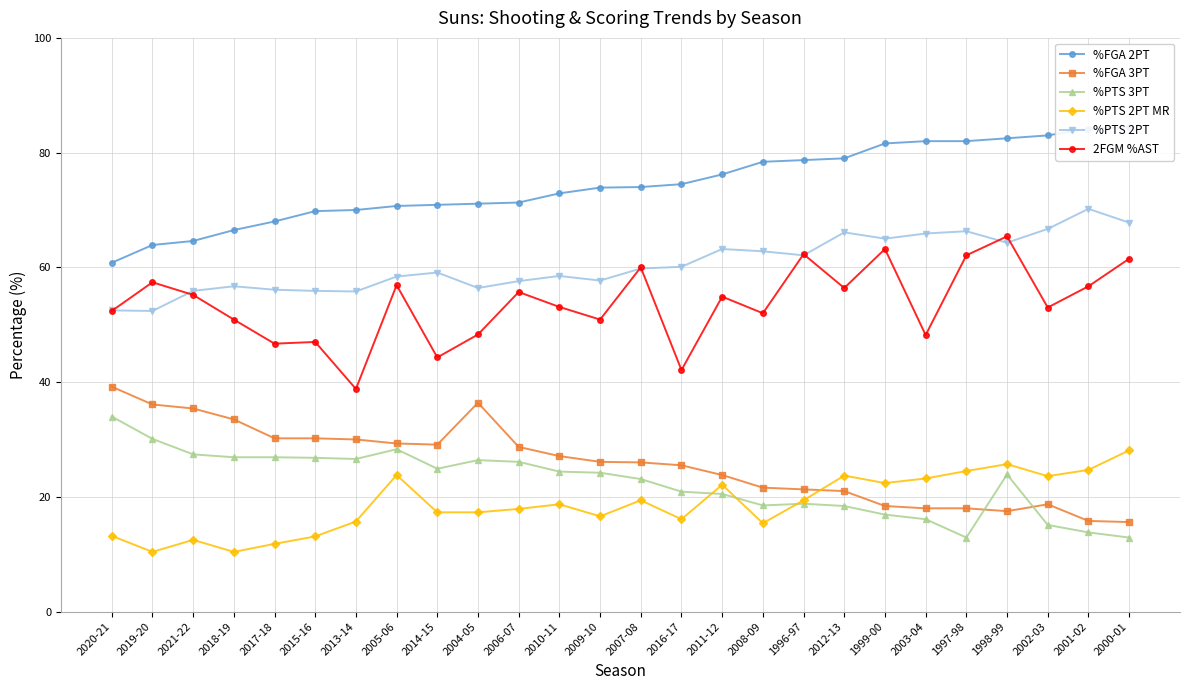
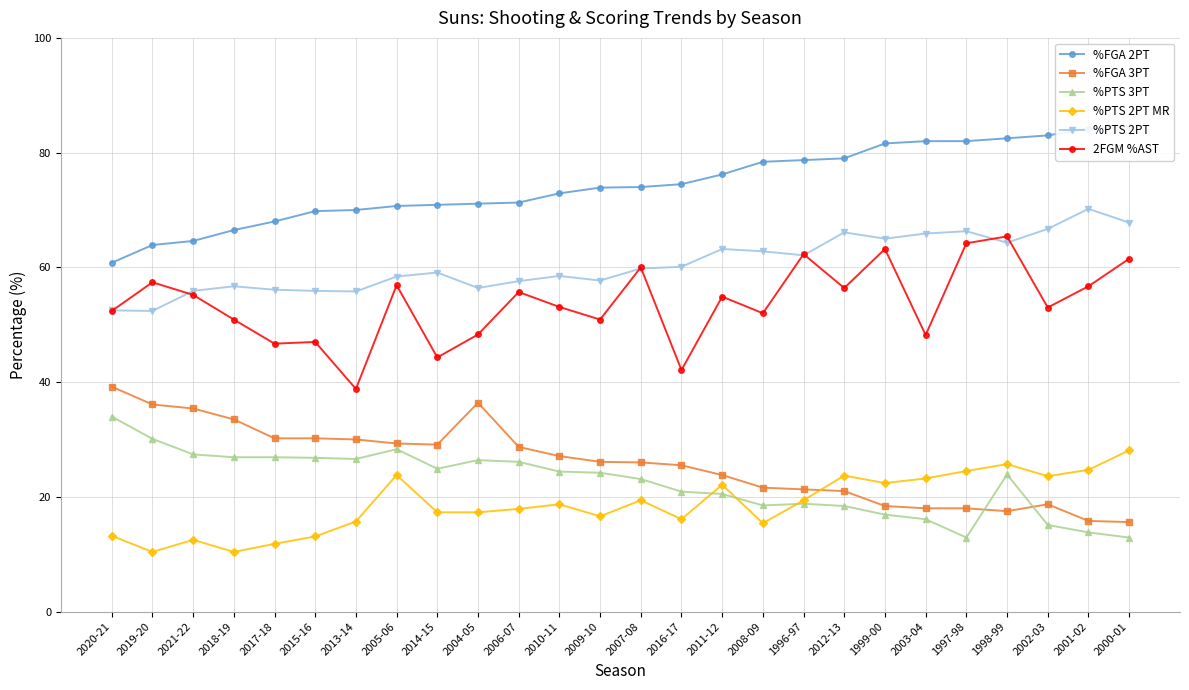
  {
    "%FGA 2PT": {
      "2020-21": 61,
      "2019-20": 64,
      "2021-22": 65,
      "2018-19": 67,
      "2017-18": 68,
      "2015-16": 70,
      "2013-14": 70,
      "2005-06": 71,
      "2014-15": 71,
      "2004-05": 71,
      "2006-07": 71,
      "2010-11": 73,
      "2009-10": 74,
      "2007-08": 74,
      "2016-17": 75,
      "2011-12": 76,
      "2008-09": 78,
      "1996-97": 79,
      "2012-13": 79,
      "1999-00": 82,
      "2003-04": 82,
      "1997-98": 82,
      "1998-99": 83,
      "2002-03": 83
    },
    "%FGA 3PT": {
      "2020-21": 39,
      "2019-20": 36,
      "2021-22": 35,
      "2018-19": 34,
      "2017-18": 30,
      "2015-16": 30,
      "2013-14": 30,
      "2005-06": 29,
      "2014-15": 29,
      "2004-05": 36,
      "2006-07": 29,
      "2010-11": 27,
      "2009-10": 26,
      "2007-08": 26,
      "2016-17": 26,
      "2011-12": 24,
      "2008-09": 22,
      "1996-97": 21,
      "2012-13": 21,
      "1999-00": 18,
      "2003-04": 18,
      "1997-98": 18,
      "1998-99": 18,
      "2002-03": 19,
      "2001-02": 16,
      "2000-01": 16
    },
    "%PTS 3PT": {
      "2020-21": 34,
      "2019-20": 30,
      "2021-22": 27,
      "2018-19": 27,
      "2017-18": 27,
      "2015-16": 27,
      "2013-14": 27,
      "2005-06": 28,
      "2014-15": 25,
      "2004-05": 26,
      "2006-07": 26,
      "2010-11": 24,
      "2009-10": 24,
      "2007-08": 23,
      "2016-17": 21,
      "2011-12": 21,
      "2008-09": 19,
      "1996-97": 19,
      "2012-13": 18,
      "1999-00": 17,
      "2003-04": 16,
      "1997-98": 13,
      "1998-99": 24,
      "2002-03": 15,
      "2001-02": 14,
      "2000-01": 13
    },
    "%PTS 2PT MR": {
      "2020-21": 13,
      "2019-20": 10,
      "2021-22": 13,
      "2018-19": 10,
      "2017-18": 12,
      "2015-16": 13,
      "2013-14": 16,
      "2005-06": 24,
      "2014-15": 17,
      "2004-05": 17,
      "2006-07": 18,
      "2010-11": 19,
      "2009-10": 17,
      "2007-08": 19,
      "2016-17": 16,
      "2011-12": 22,
      "2008-09": 15,
      "1996-97": 19,
      "2012-13": 24,
      "1999-00": 22,
      "2003-04": 23,
      "1997-98": 25,
      "1998-99": 26,
      "2002-03": 24,
      "2001-02": 25,
      "2000-01": 28
    },
    "%PTS 2PT": {
      "2019-20": 52,
      "2021-22": 56,
      "2018-19": 57,
      "2017-18": 56,
      "2015-16": 56,
      "2013-14": 56,
      "2005-06": 58,
      "2014-15": 59,
      "2004-05": 56,
      "2006-07": 58,
      "2010-11": 59,
      "2009-10": 58,
      "2016-17": 60,
      "2011-12": 63,
      "2008-09": 63,
      "2012-13": 66,
      "1999-00": 65,
      "2003-04": 66,
      "1997-98": 66,
      "1998-99": 64,
      "2002-03": 67,
      "2001-02": 70,
      "2000-01": 68
    },
    "2FGM %AST": {
      "2019-20": 57,
      "2021-22": 55,
      "2018-19": 51,
      "2017-18": 47,
      "2015-16": 47,
      "2013-14": 39,
      "2005-06": 57,
      "2014-15": 44,
      "2004-05": 48,
      "2006-07": 56,
      "2010-11": 53,
      "2009-10": 51,
      "2016-17": 42,
      "2011-12": 55,
      "2008-09": 52,
      "2012-13": 56,
      "1999-00": 63,
      "2003-04": 48,
-     "1997-98": 62,
+     "1997-98": 64,
      "1998-99": 65,
      "2002-03": 53,
      "2001-02": 57,
      "2000-01": 62
    }
  }
